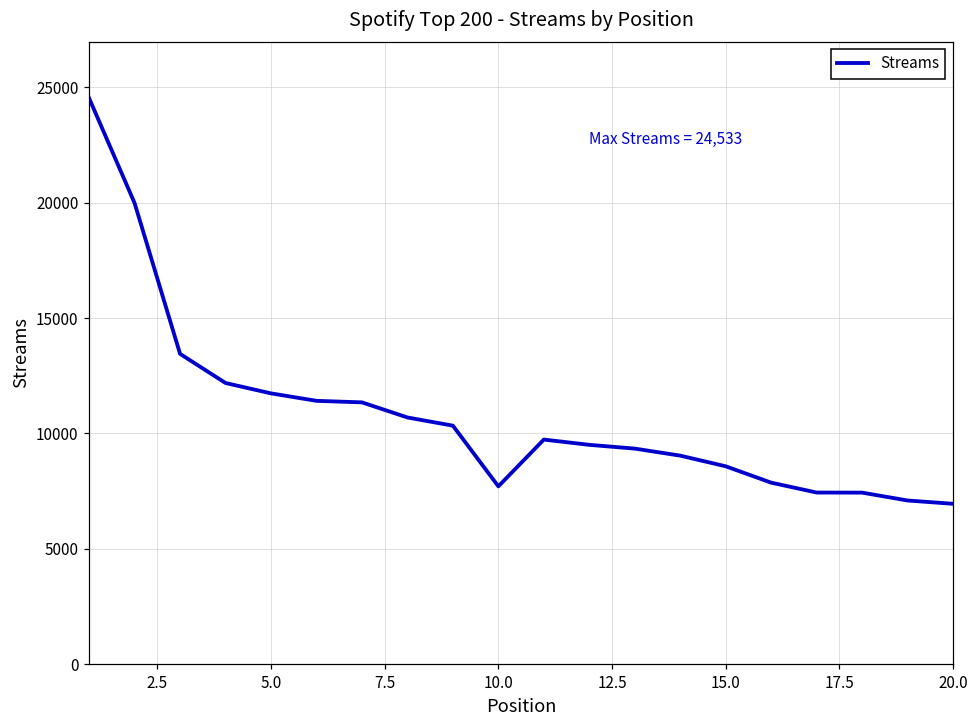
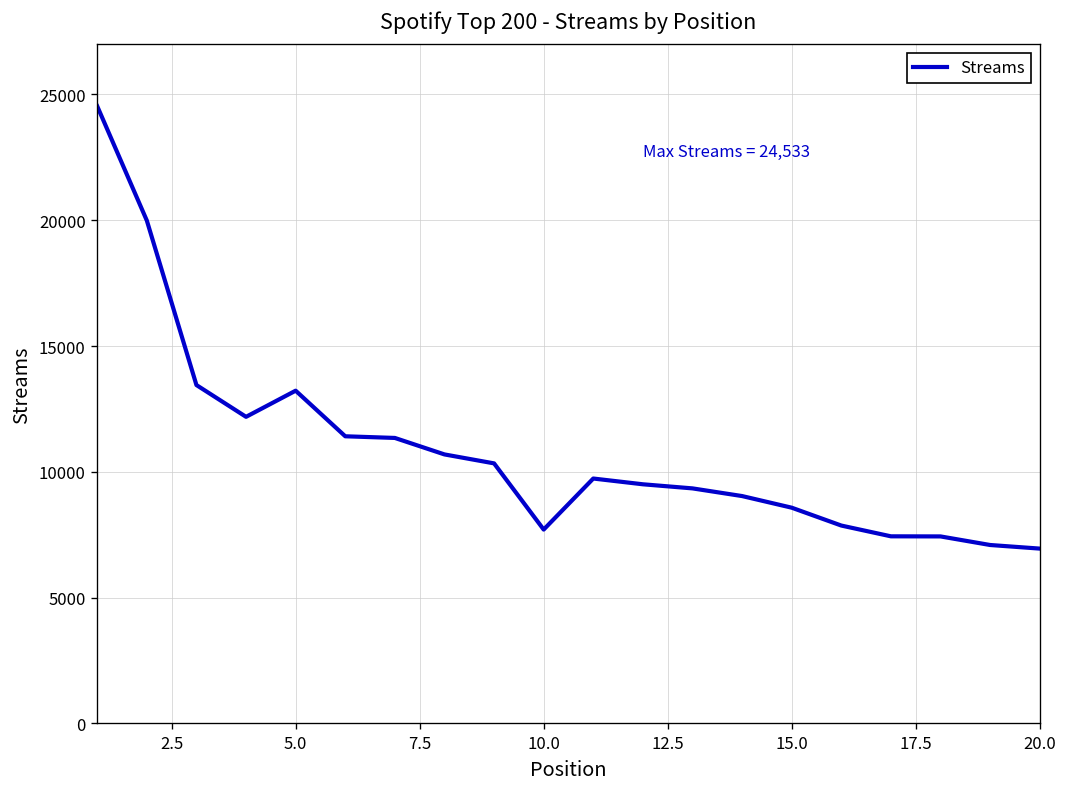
  {
-   "5.0": 11700,
+   "5.0": 13200,
    "10.0": 7700,
    "15.0": 8600,
    "20.0": 7000
  }
